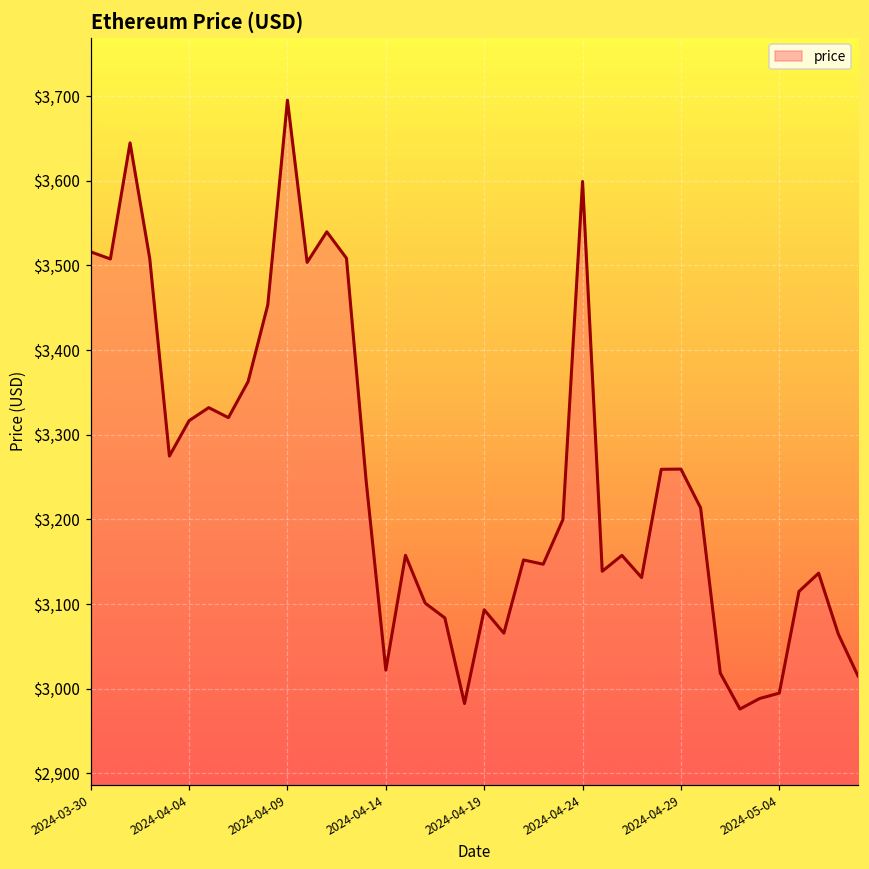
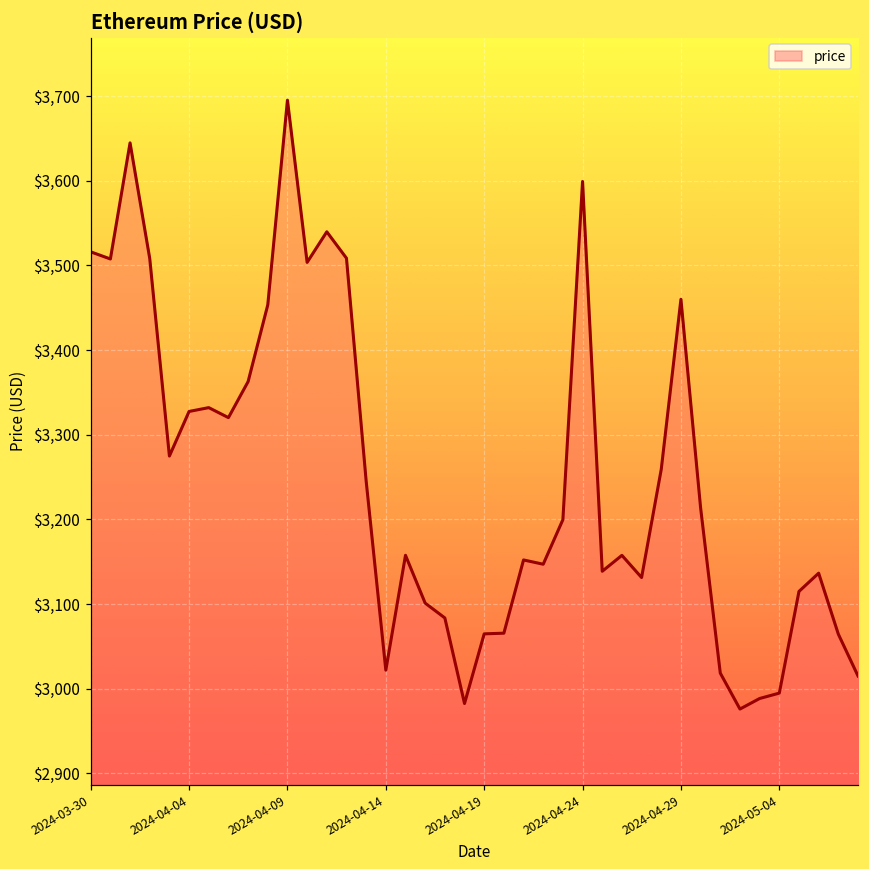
  {
    "2024-03-30": "$3,520",
-   "2024-04-04": "$3,320",
+   "2024-04-04": "$3,330",
    "2024-04-09": "$3,700",
    "2024-04-14": "$3,020",
-   "2024-04-19": "$3,090",
+   "2024-04-19": "$3,060",
    "2024-04-24": "$3,600",
-   "2024-04-29": "$3,260",
+   "2024-04-29": "$3,460",
    "2024-05-04": "$2,990"
  }
